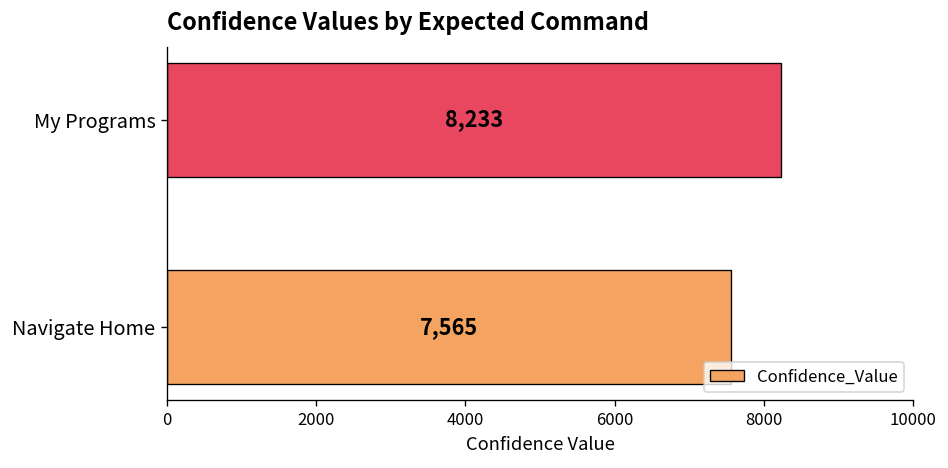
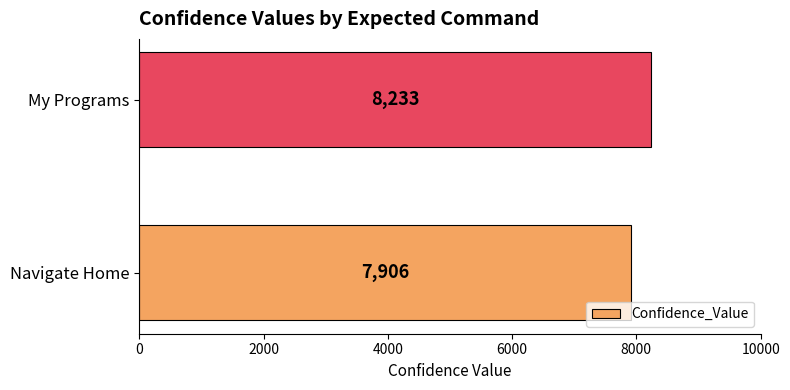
  {
    "My Programs": "8,233",
-   "Navigate Home": "7,565"
+   "Navigate Home": "7,906"
  }
